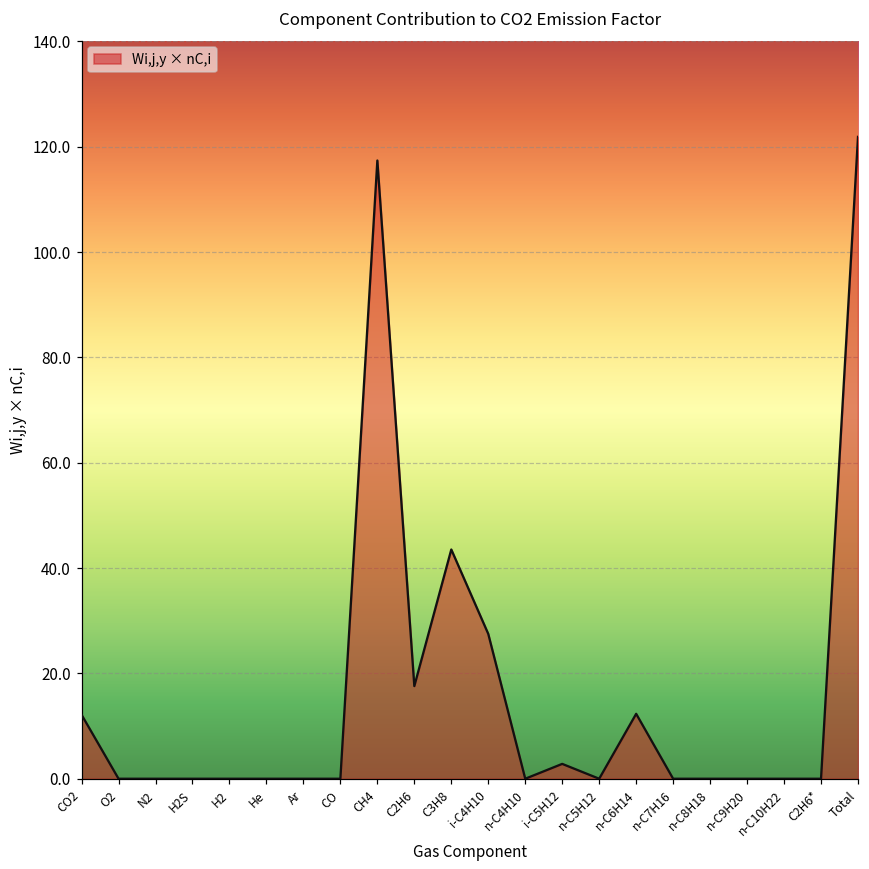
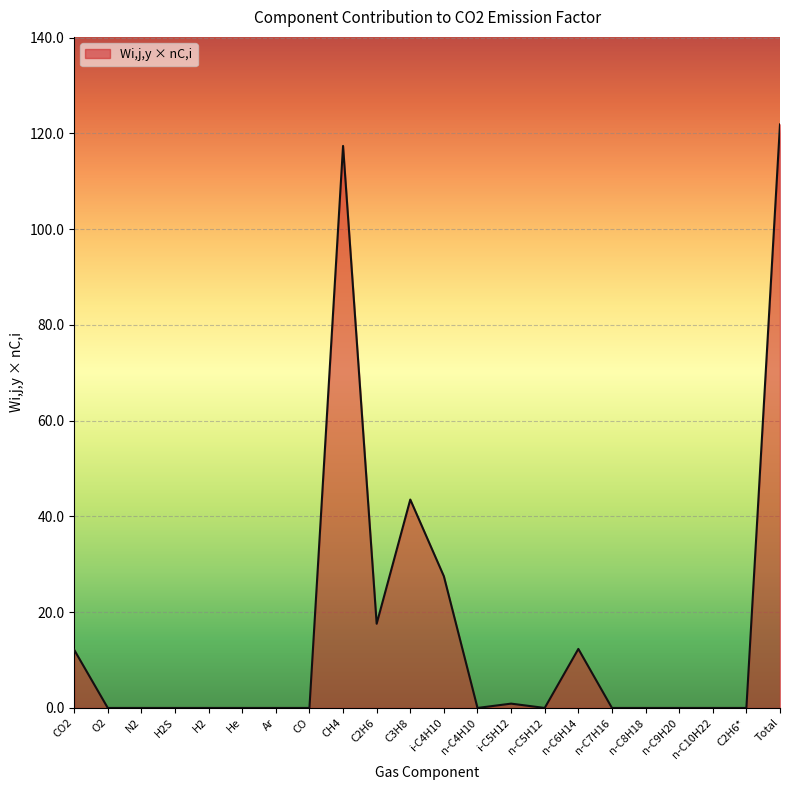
  {
    "CO2": 12,
    "O2": 0,
    "N2": 0,
    "H2S": 0,
    "H2": 0,
    "He": 0,
    "Ar": 0,
    "CO": 0,
    "CH4": 117,
    "C2H6": 18,
    "C3H8": 44,
    "i-C4H10": 27,
    "n-C4H10": 0,
-   "i-C5H12": 3,
+   "i-C5H12": 1,
    "n-C5H12": 0,
    "n-C6H14": 12,
    "n-C7H16": 0,
    "n-C8H18": 0,
    "n-C9H20": 0,
    "n-C10H22": 0,
    "C2H6*": 0,
    "Total": 122
  }
